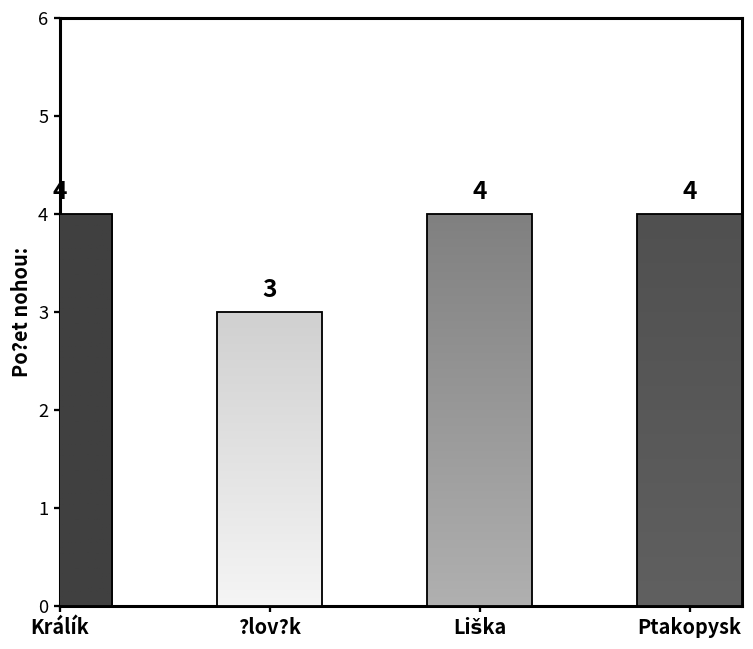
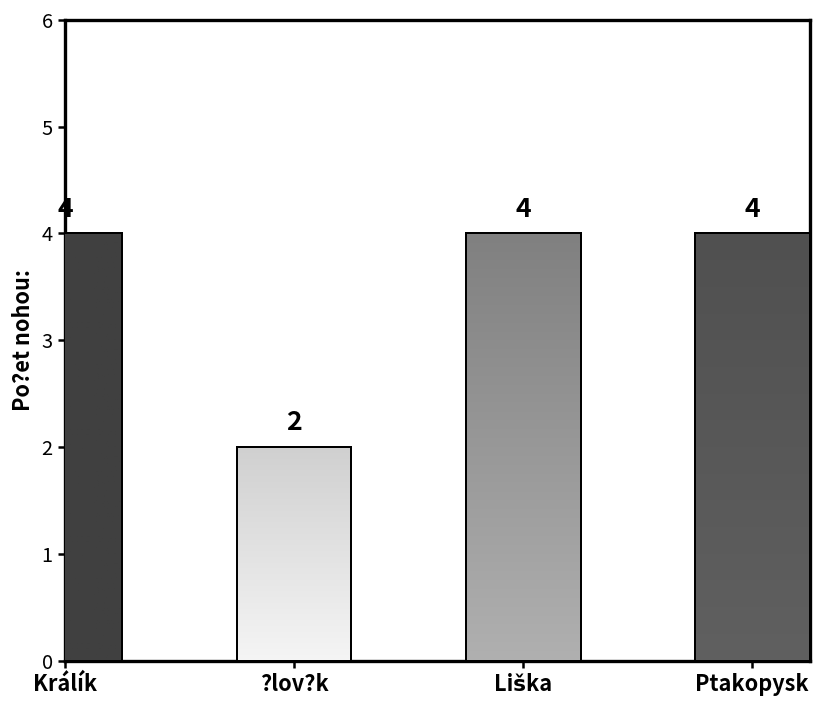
  {
    "Králík": 4,
-   "?lov?k": 3,
+   "?lov?k": 2,
    "Liška": 4,
    "Ptakopysk": 4
  }
